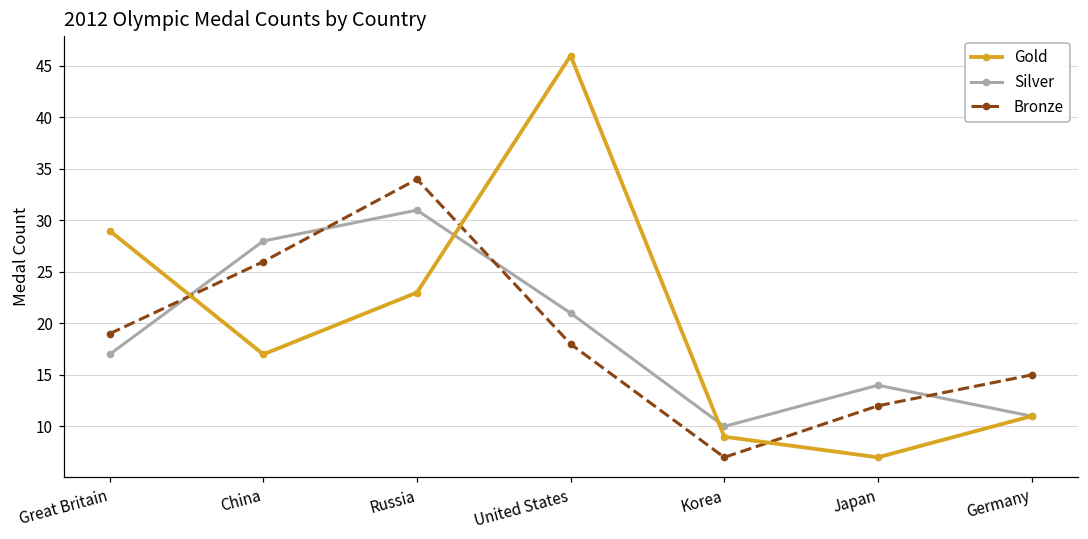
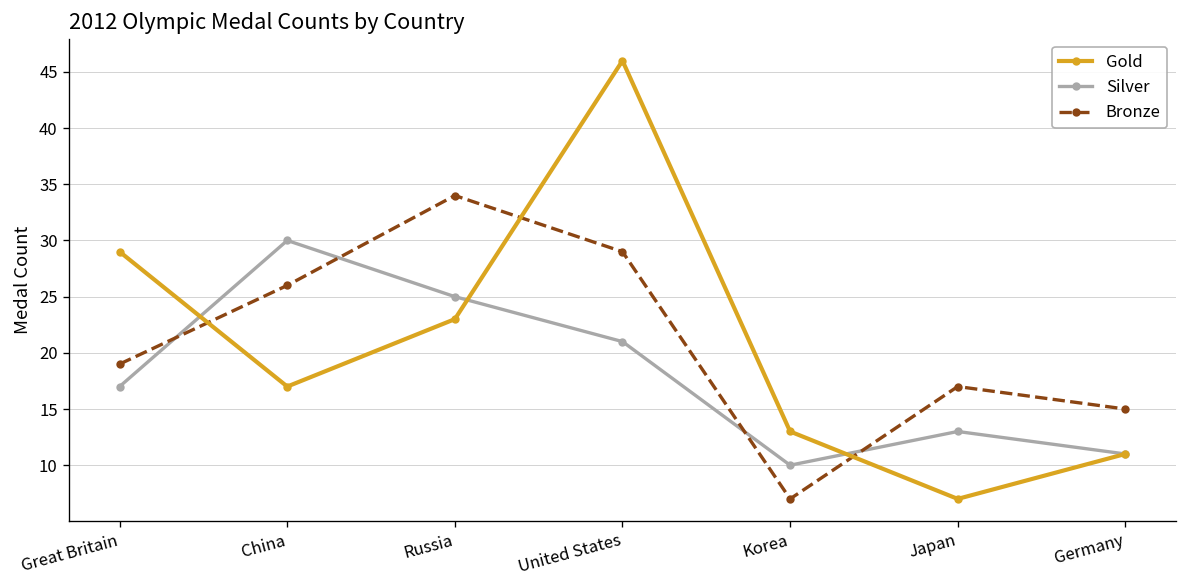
  {
    "Gold": {
      "Great Britain": 29,
      "China": 17,
      "Russia": 23,
      "United States": 46,
-     "Korea": 9,
+     "Korea": 13,
      "Japan": 7
    },
    "Silver": {
      "Great Britain": 17,
-     "China": 28,
-     "Russia": 31,
+     "China": 30,
+     "Russia": 25,
      "United States": 21,
      "Korea": 10,
-     "Japan": 14
+     "Japan": 13
    },
    "Bronze": {
      "Great Britain": 19,
      "China": 26,
      "Russia": 34,
-     "United States": 18,
+     "United States": 29,
      "Korea": 7,
-     "Japan": 12,
+     "Japan": 17,
      "Germany": 15
    }
  }
